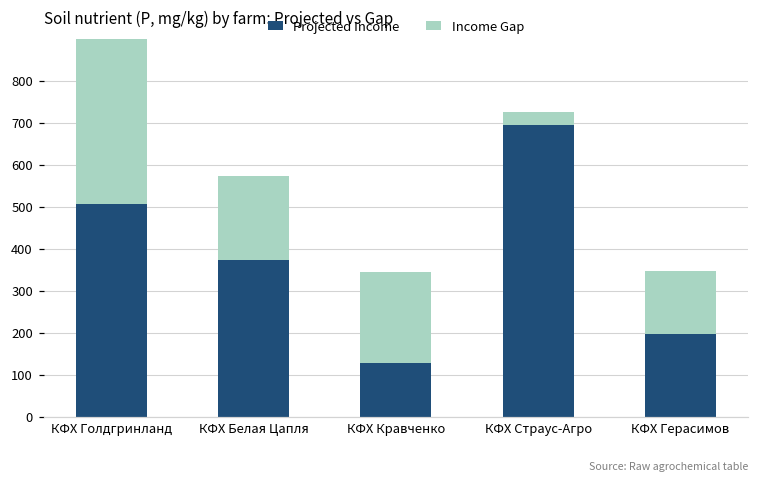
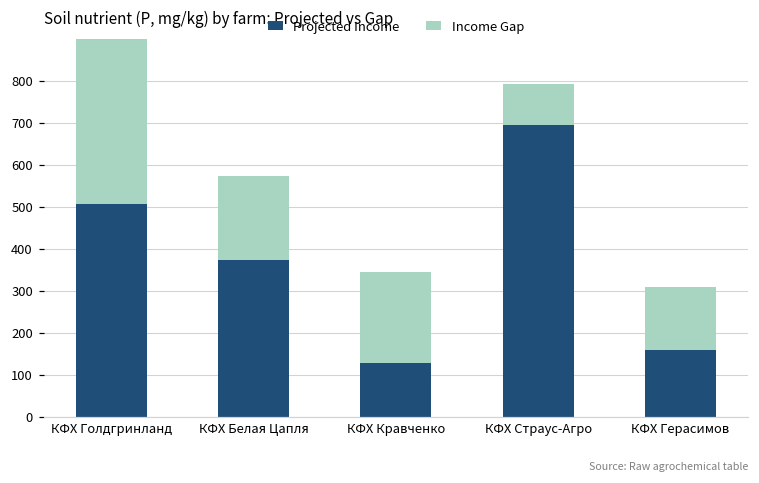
  {
    "Projected Income": {
      "КФХ Голдгринланд": 510,
      "КФХ Белая Цапля": 370,
      "КФХ Кравченко": 130,
      "КФХ Страус-Агро": 690,
-     "КФХ Герасимов": 200
+     "КФХ Герасимов": 160
    },
    "Income Gap": {
      "КФХ Голдгринланд": 400,
      "КФХ Белая Цапля": 200,
      "КФХ Кравченко": 220,
-     "КФХ Страус-Агро": 30,
+     "КФХ Страус-Агро": 100,
      "КФХ Герасимов": 150
    }
  }
